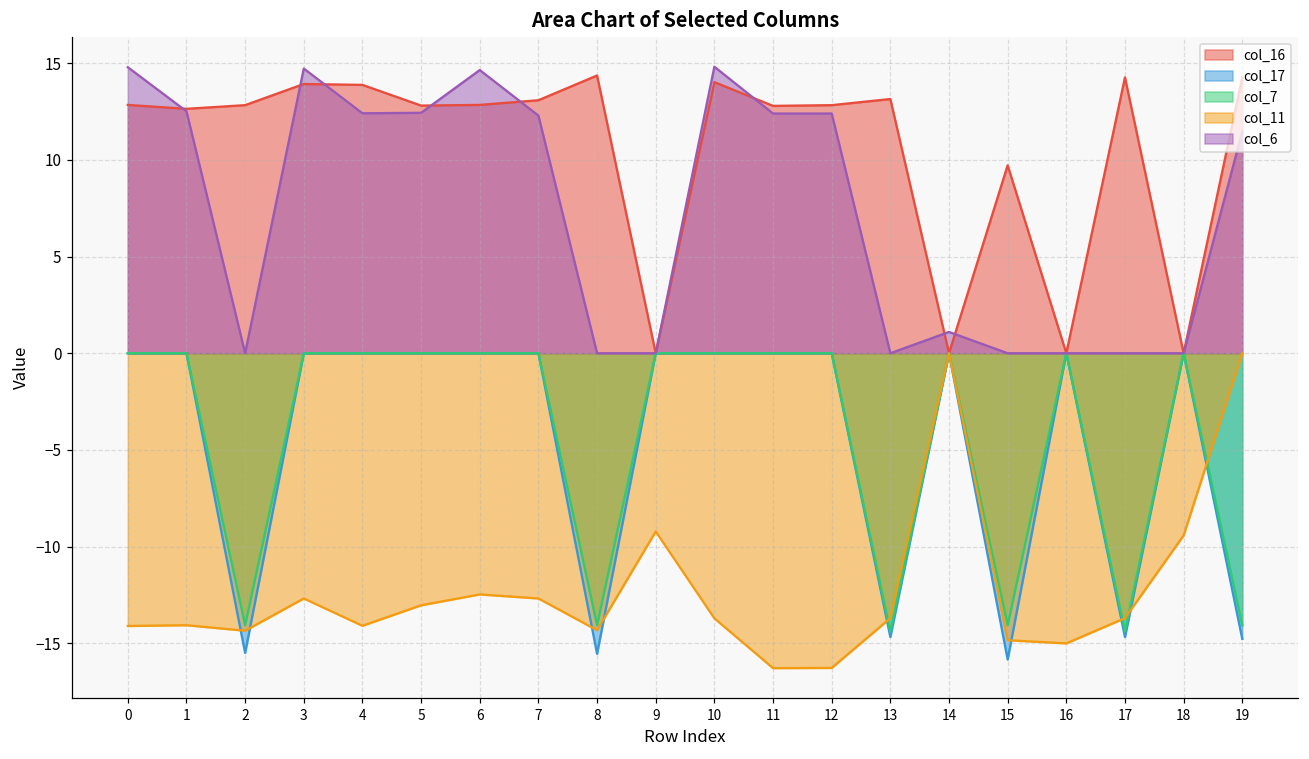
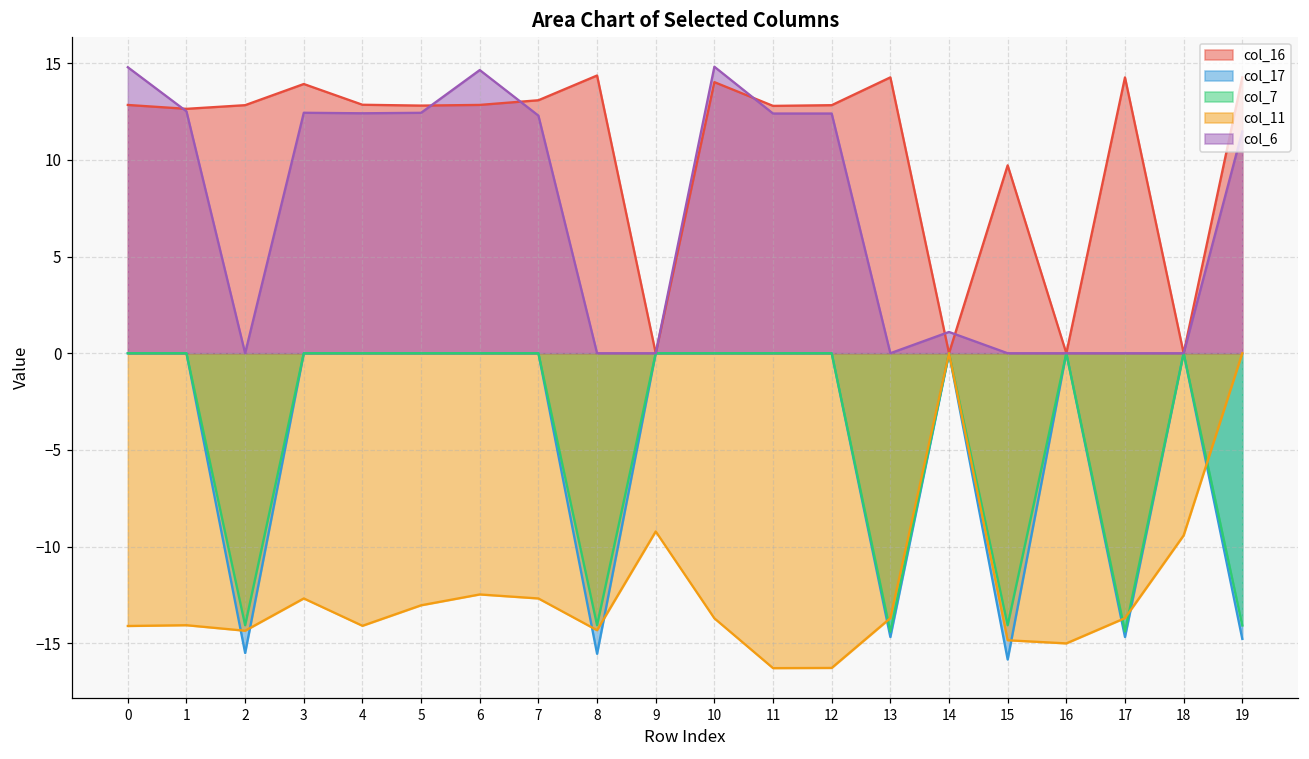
  {
    "col_16": {
      "0": 12.8,
      "2": 12.8,
      "3": 13.9,
-     "4": 13.9,
+     "4": 12.8,
      "5": 12.8,
      "6": 12.8,
      "7": 13.1,
      "8": 14.4,
      "10": 14.0,
      "11": 12.8,
      "12": 12.8,
-     "13": 13.1,
+     "13": 14.3,
      "15": 9.7,
      "17": 14.3
    },
    "col_6": {
      "0": 14.8,
-     "3": 14.7,
+     "3": 12.4,
      "4": 12.4,
      "5": 12.4,
      "6": 14.6,
      "7": 12.3,
      "10": 14.8,
      "11": 12.4,
      "12": 12.4,
      "14": 1.1
    }
  }
